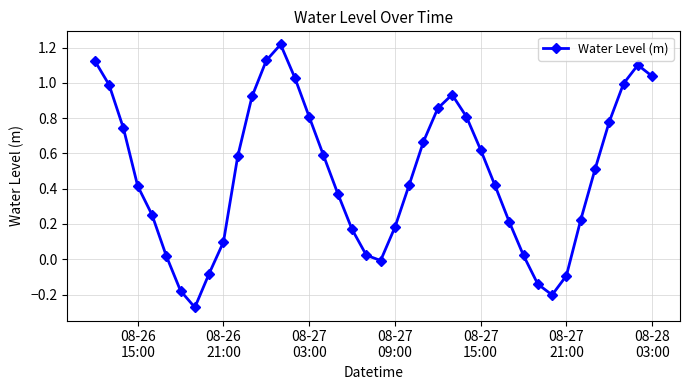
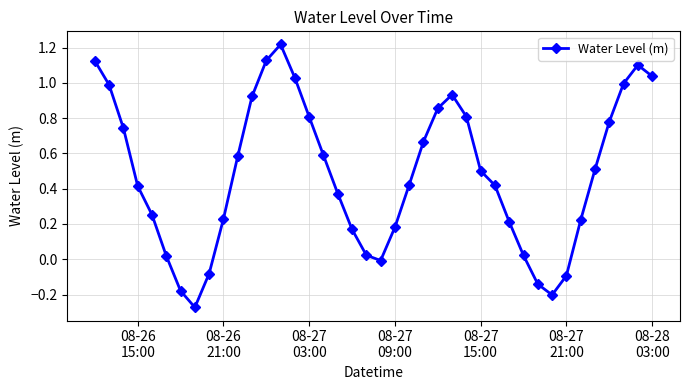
  {
    "08-26 15:00": 0.41,
-   "08-26 21:00": 0.10,
+   "08-26 21:00": 0.23,
    "08-27 03:00": 0.81,
    "08-27 09:00": 0.18,
-   "08-27 15:00": 0.62,
+   "08-27 15:00": 0.50,
    "08-27 21:00": -0.09,
    "08-28 03:00": 1.04
  }
